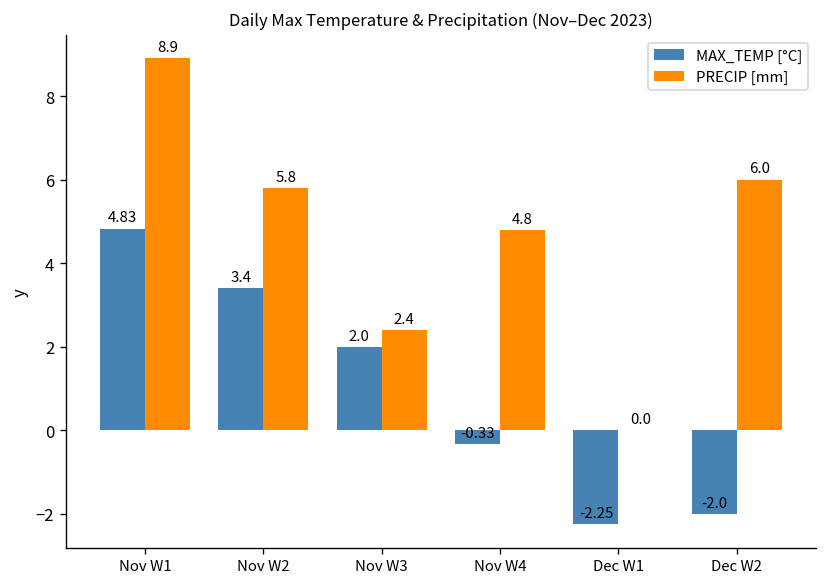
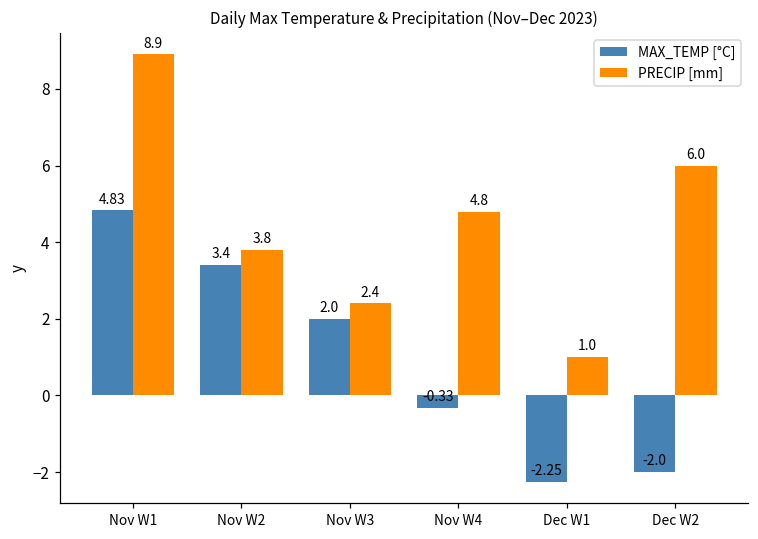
  {
    "MAX_TEMP [°C]": {
      "Nov W1": 4.83,
      "Nov W2": 3.4,
      "Nov W3": 2.0,
      "Nov W4": -0.33,
      "Dec W1": -2.25,
      "Dec W2": -2.0
    },
    "PRECIP [mm]": {
      "Nov W1": 8.9,
-     "Nov W2": 5.8,
+     "Nov W2": 3.8,
      "Nov W3": 2.4,
      "Nov W4": 4.8,
-     "Dec W1": 0.0,
+     "Dec W1": 1.0,
      "Dec W2": 6.0
    }
  }
